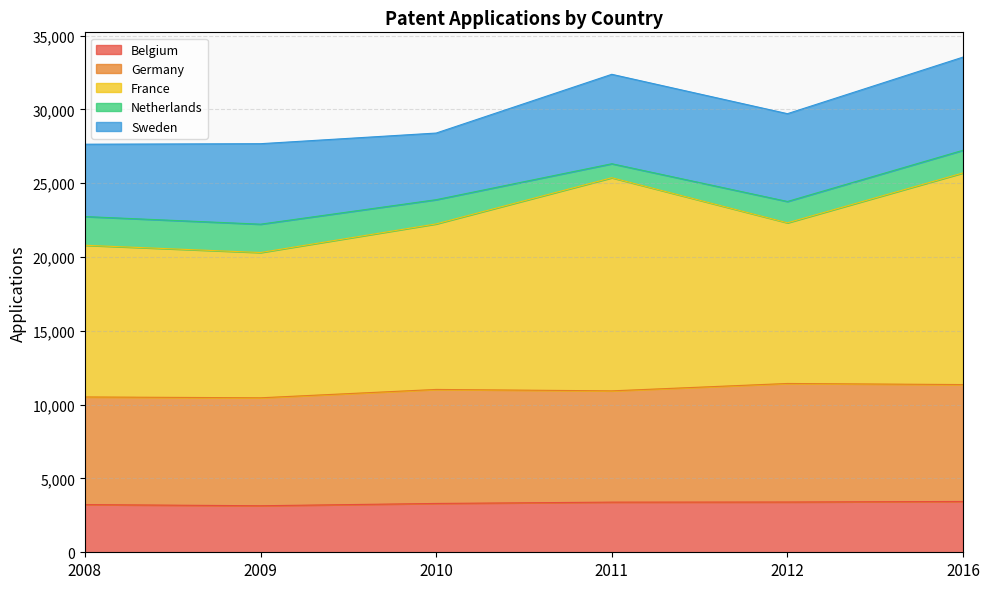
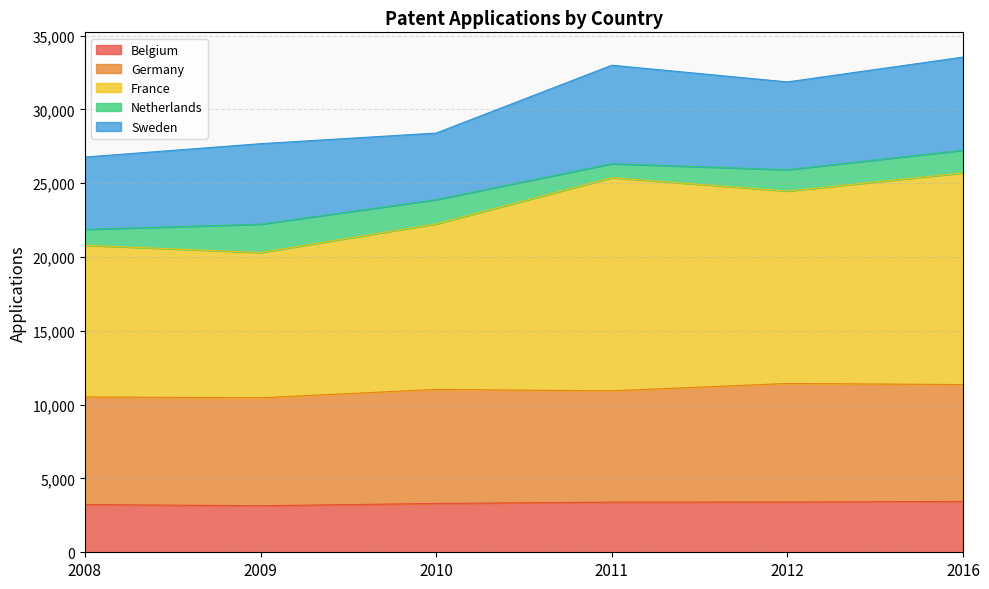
  {
    "France": {
      "2008": "10,300",
      "2009": "9,800",
      "2010": "11,200",
      "2011": "14,400",
-     "2012": "10,900",
+     "2012": "13,000",
      "2016": "14,300"
    },
    "Netherlands": {
-     "2008": "1,900",
+     "2008": "1,100",
      "2009": "1,900",
      "2010": "1,600",
      "2011": "900",
      "2012": "1,400",
      "2016": "1,500"
    },
    "Sweden": {
      "2008": "4,900",
      "2009": "5,500",
      "2010": "4,500",
-     "2011": "6,100",
+     "2011": "6,700",
      "2012": "5,900",
      "2016": "6,300"
    }
  }
